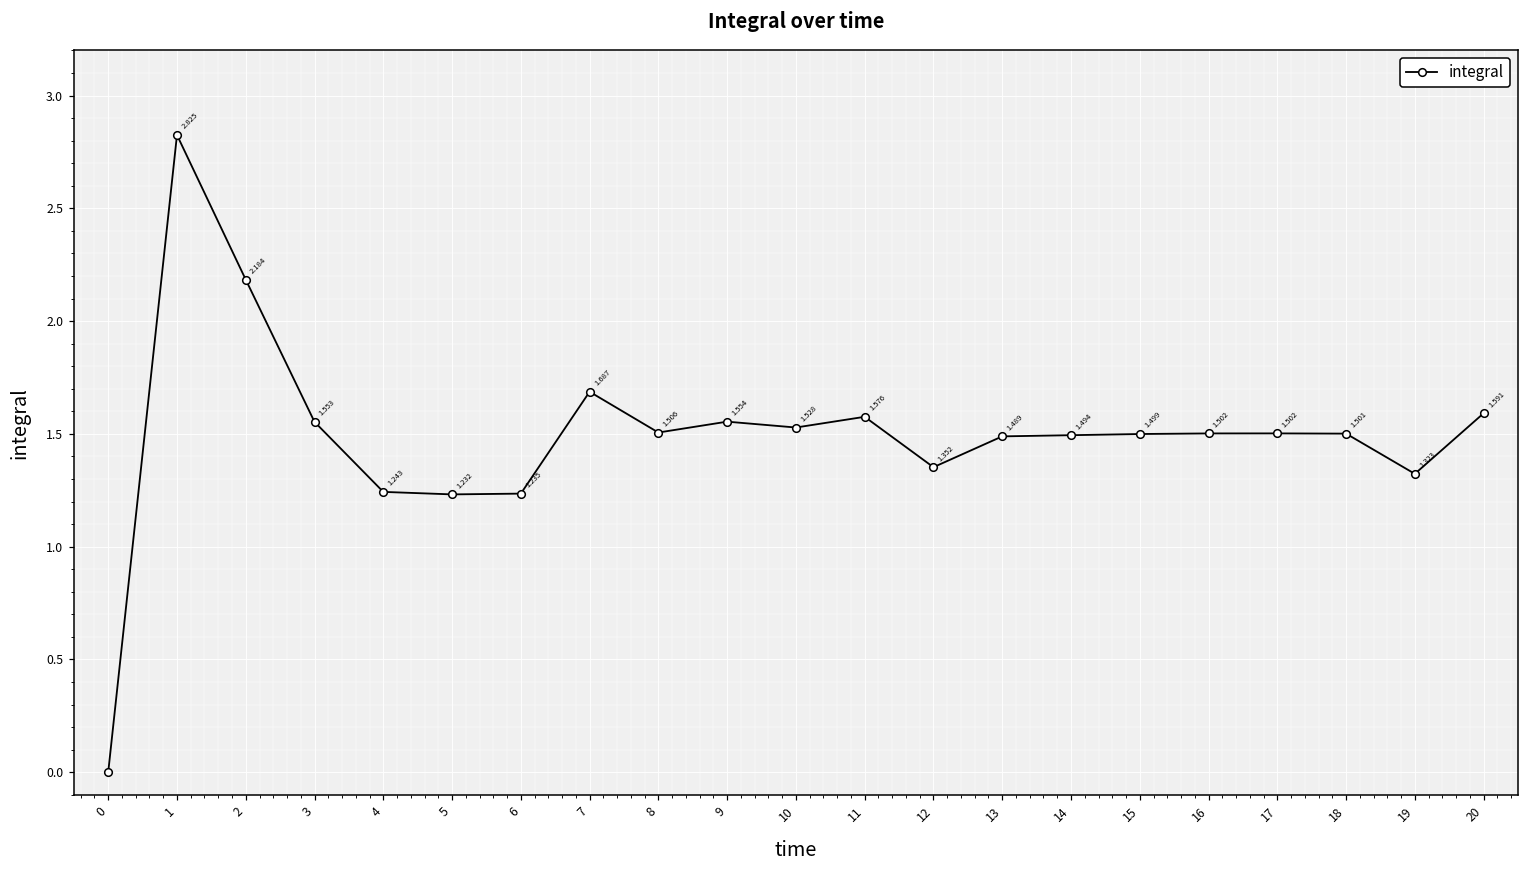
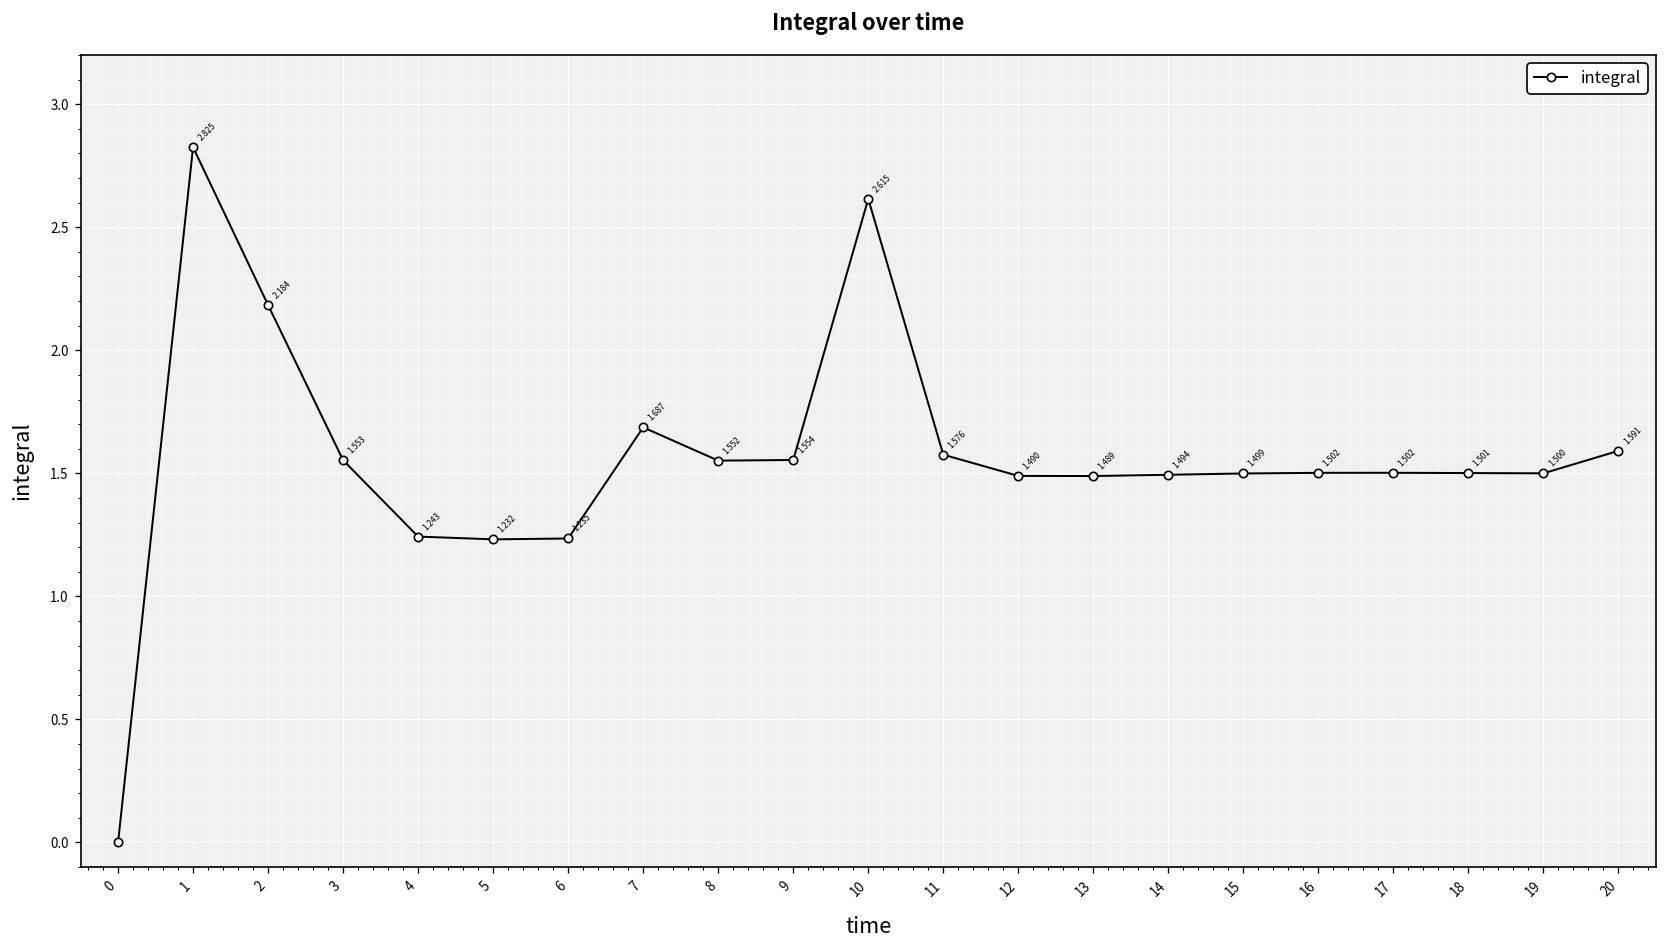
  {
    "1": 2.825,
    "2": 2.184,
    "3": 1.553,
    "4": 1.243,
    "5": 1.232,
    "6": 1.235,
    "7": 1.687,
-   "8": 1.506,
+   "8": 1.552,
    "9": 1.554,
-   "10": 1.528,
+   "10": 2.615,
    "11": 1.576,
-   "12": 1.352,
+   "12": 1.490,
    "13": 1.489,
    "14": 1.494,
    "15": 1.499,
    "16": 1.502,
    "17": 1.502,
    "18": 1.501,
-   "19": 1.323,
+   "19": 1.500,
    "20": 1.591
  }
